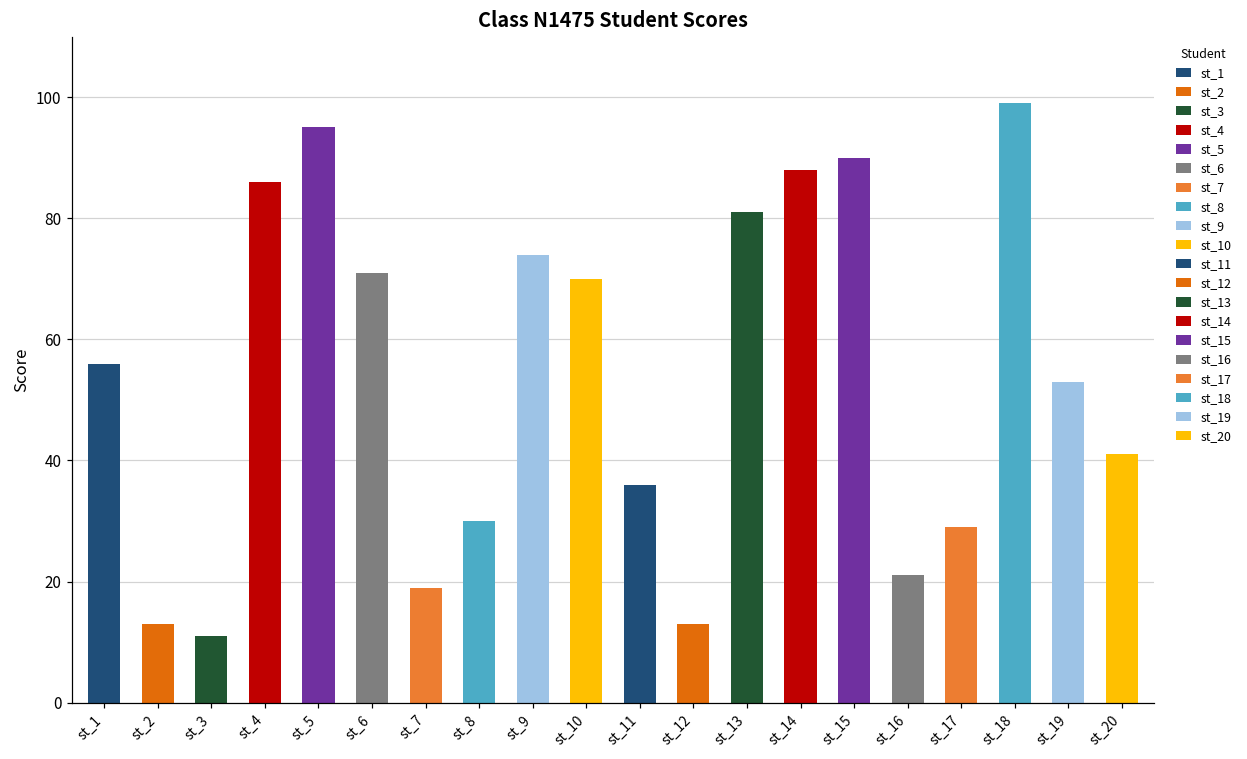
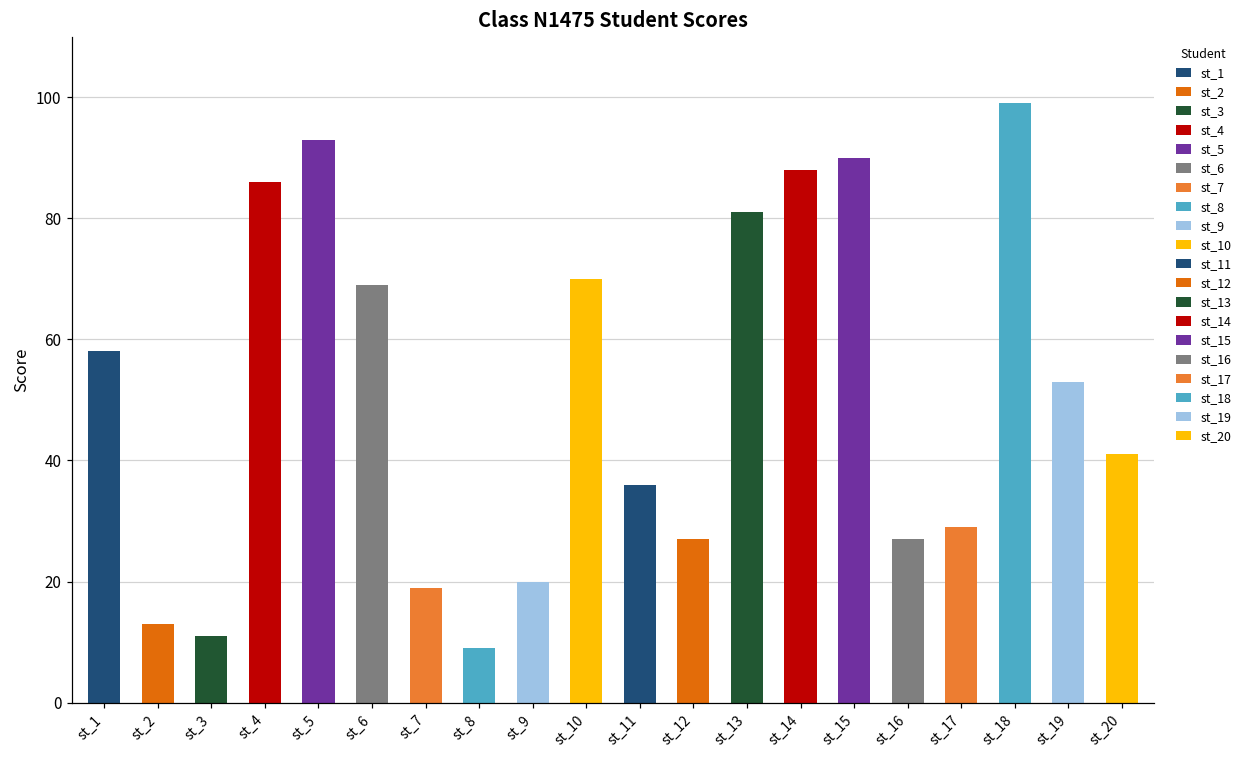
  {
-   "st_1": 56,
+   "st_1": 58,
    "st_2": 13,
    "st_3": 11,
    "st_4": 86,
-   "st_5": 95,
-   "st_6": 71,
+   "st_5": 93,
+   "st_6": 69,
    "st_7": 19,
-   "st_8": 30,
-   "st_9": 74,
+   "st_8": 9,
+   "st_9": 20,
    "st_10": 70,
    "st_11": 36,
-   "st_12": 13,
+   "st_12": 27,
    "st_13": 81,
    "st_14": 88,
    "st_15": 90,
-   "st_16": 21,
+   "st_16": 27,
    "st_17": 29,
    "st_18": 99,
    "st_19": 53,
    "st_20": 41
  }
